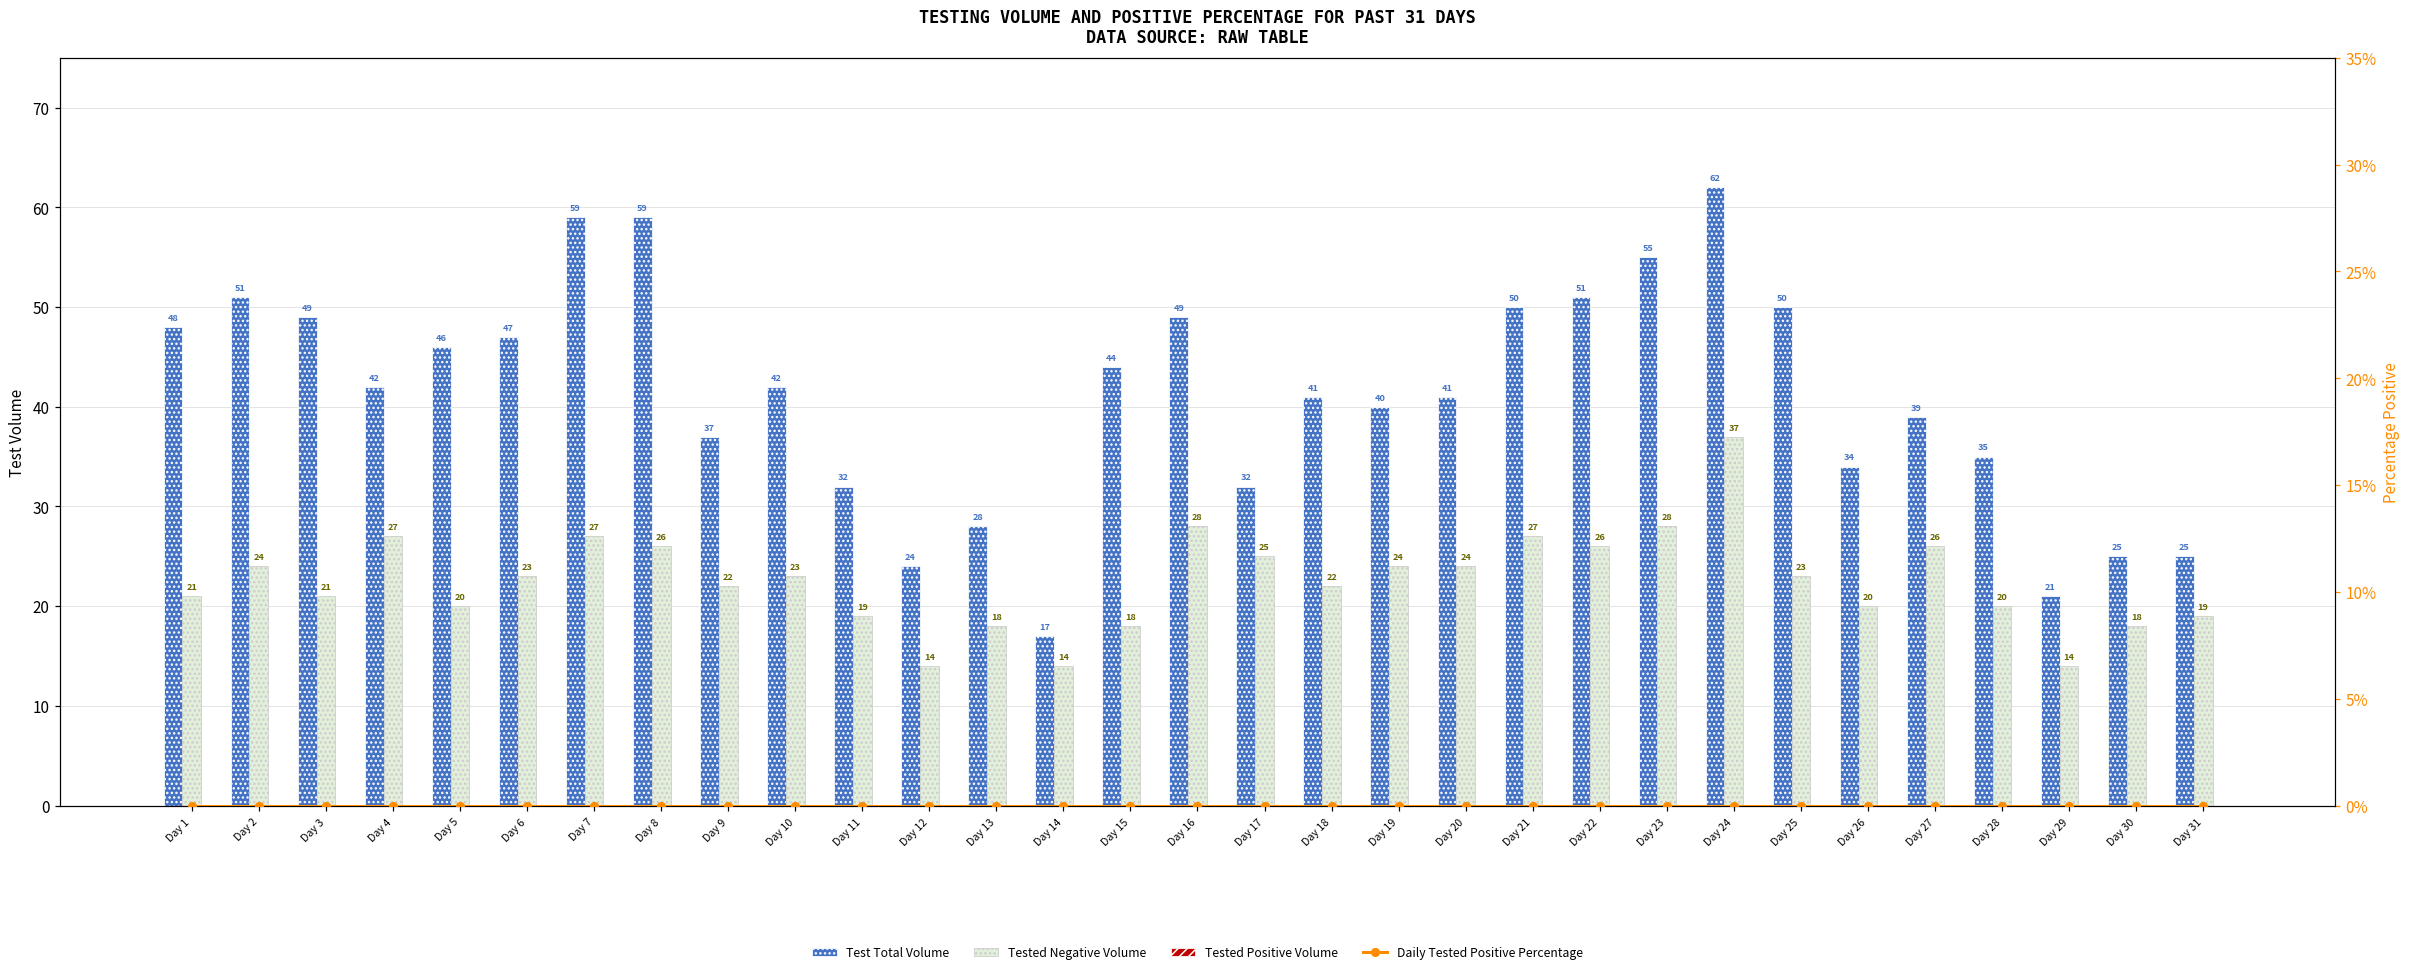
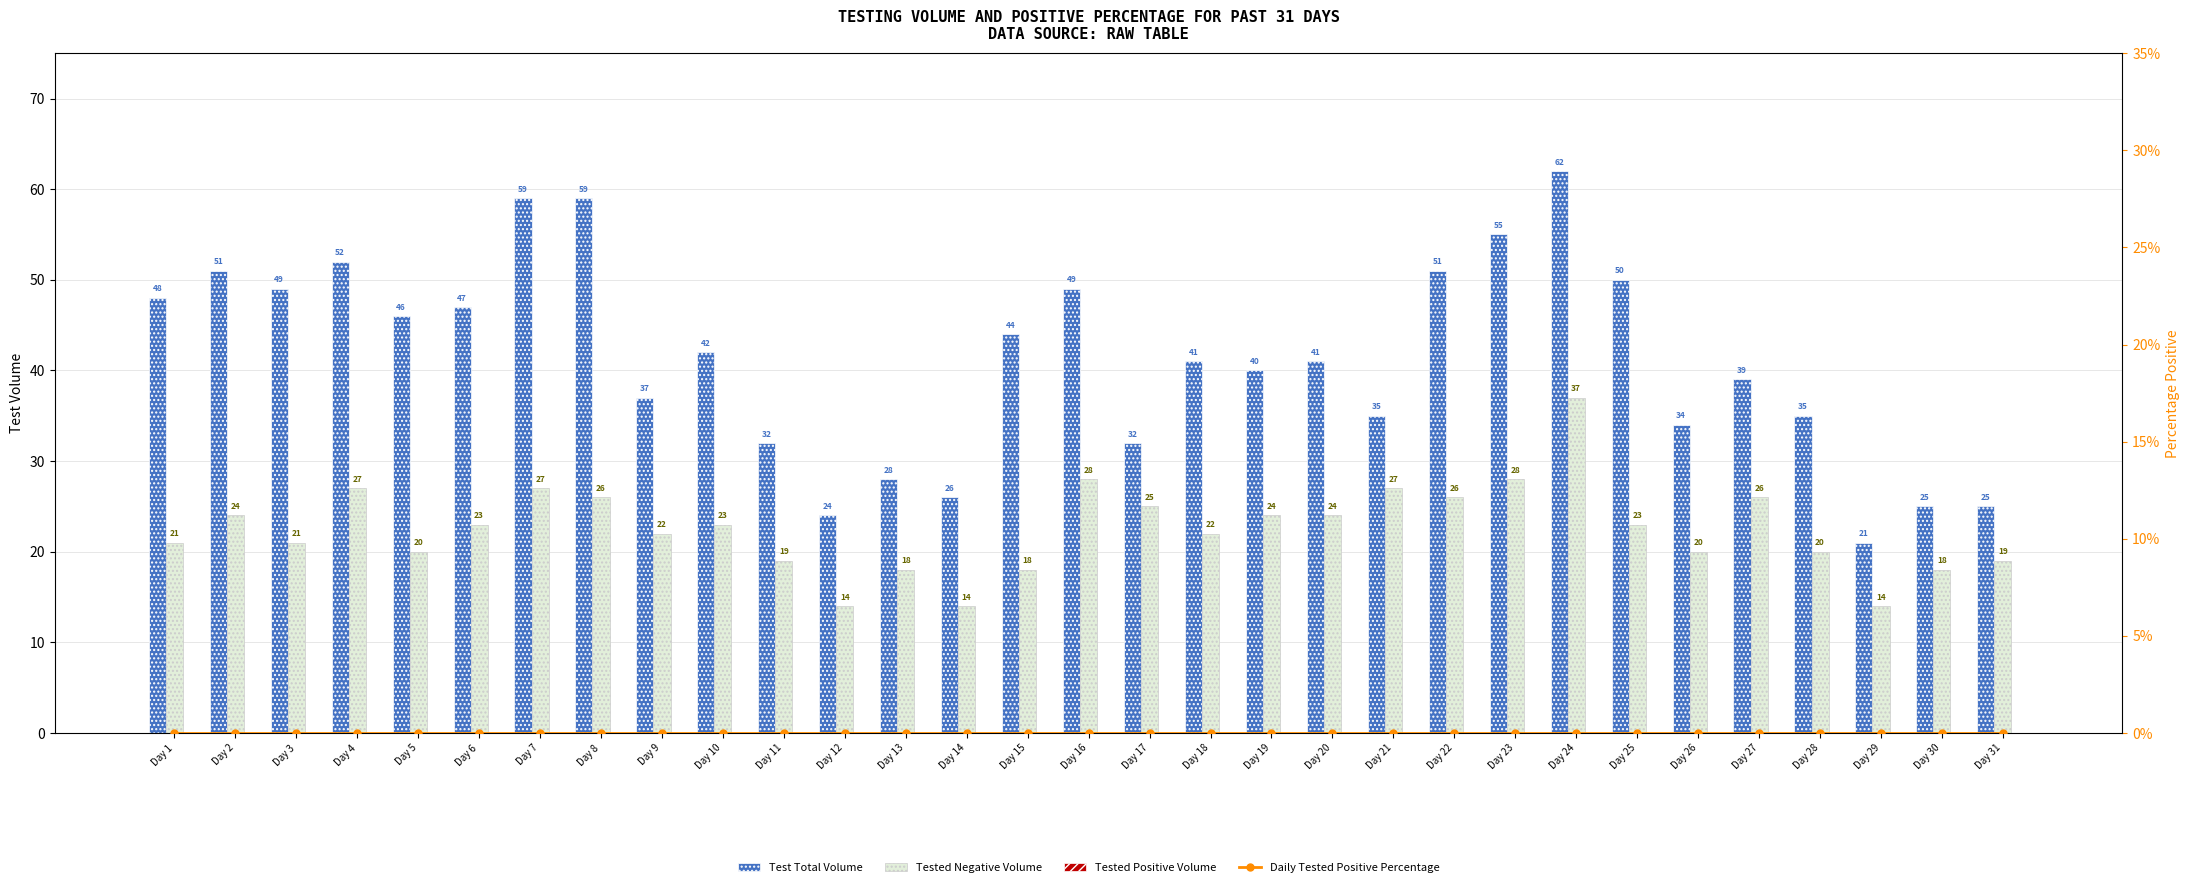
  {
    "Test Total Volume": {
      "Day 1": 48,
      "Day 2": 51,
      "Day 3": 49,
-     "Day 4": 42,
+     "Day 4": 52,
      "Day 5": 46,
      "Day 6": 47,
      "Day 7": 59,
      "Day 8": 59,
      "Day 9": 37,
      "Day 10": 42,
      "Day 11": 32,
      "Day 12": 24,
      "Day 13": 28,
-     "Day 14": 17,
+     "Day 14": 26,
      "Day 15": 44,
      "Day 16": 49,
      "Day 17": 32,
      "Day 18": 41,
      "Day 19": 40,
      "Day 20": 41,
-     "Day 21": 50,
+     "Day 21": 35,
      "Day 22": 51,
      "Day 23": 55,
      "Day 24": 62,
      "Day 25": 50,
      "Day 26": 34,
      "Day 27": 39,
      "Day 28": 35,
      "Day 29": 21,
      "Day 30": 25,
      "Day 31": 25
    },
    "Tested Negative Volume": {
      "Day 1": 21,
      "Day 2": 24,
      "Day 3": 21,
      "Day 4": 27,
      "Day 5": 20,
      "Day 6": 23,
      "Day 7": 27,
      "Day 8": 26,
      "Day 9": 22,
      "Day 10": 23,
      "Day 11": 19,
      "Day 12": 14,
      "Day 13": 18,
      "Day 14": 14,
      "Day 15": 18,
      "Day 16": 28,
      "Day 17": 25,
      "Day 18": 22,
      "Day 19": 24,
      "Day 20": 24,
      "Day 21": 27,
      "Day 22": 26,
      "Day 23": 28,
      "Day 24": 37,
      "Day 25": 23,
      "Day 26": 20,
      "Day 27": 26,
      "Day 28": 20,
      "Day 29": 14,
      "Day 30": 18,
      "Day 31": 19
    }
  }
